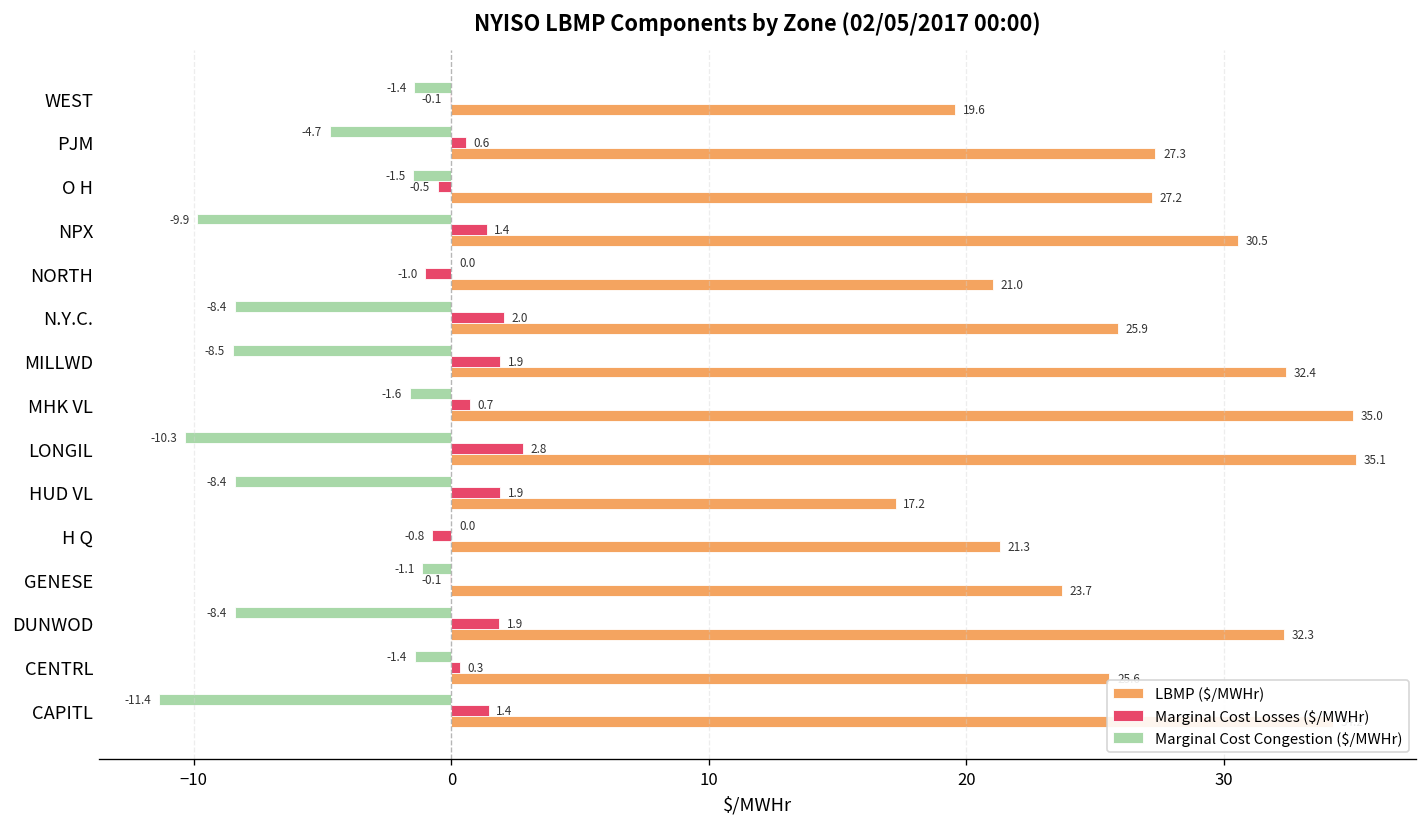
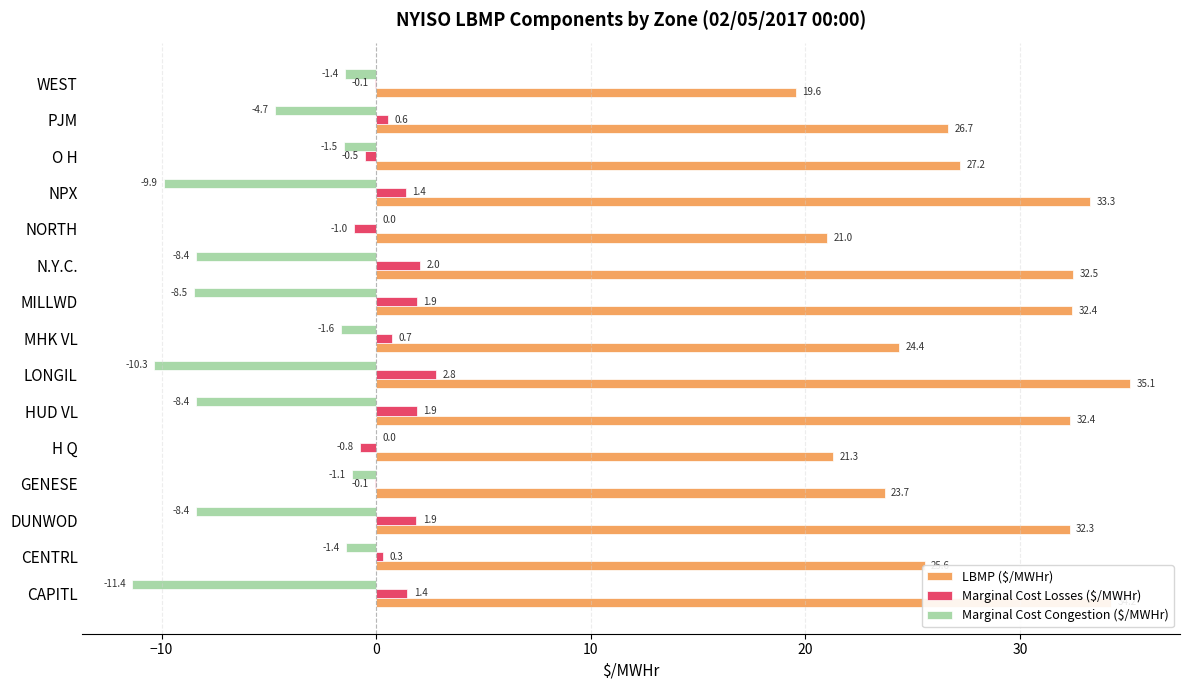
  {
    "LBMP ($/MWHr)": {
      "WEST": 19.6,
-     "PJM": 27.3,
+     "PJM": 26.7,
      "O H": 27.2,
-     "NPX": 30.5,
+     "NPX": 33.3,
      "NORTH": 21.0,
-     "N.Y.C.": 25.9,
+     "N.Y.C.": 32.5,
      "MILLWD": 32.4,
-     "MHK VL": 35.0,
+     "MHK VL": 24.4,
      "LONGIL": 35.1,
-     "HUD VL": 17.2,
+     "HUD VL": 32.4,
      "H Q": 21.3,
      "GENESE": 23.7,
      "DUNWOD": 32.3
    },
    "Marginal Cost Losses ($/MWHr)": {
      "WEST": -0.1,
      "PJM": 0.6,
      "O H": -0.5,
      "NPX": 1.4,
      "NORTH": -1.0,
      "N.Y.C.": 2.0,
      "MILLWD": 1.9,
      "MHK VL": 0.7,
      "LONGIL": 2.8,
      "HUD VL": 1.9,
      "H Q": -0.8,
      "GENESE": -0.1,
      "DUNWOD": 1.9,
      "CENTRL": 0.3,
      "CAPITL": 1.4
    },
    "Marginal Cost Congestion ($/MWHr)": {
      "WEST": -1.4,
      "PJM": -4.7,
      "O H": -1.5,
      "NPX": -9.9,
      "NORTH": 0.0,
      "N.Y.C.": -8.4,
      "MILLWD": -8.5,
      "MHK VL": -1.6,
      "LONGIL": -10.3,
      "HUD VL": -8.4,
      "H Q": 0.0,
      "GENESE": -1.1,
      "DUNWOD": -8.4,
      "CENTRL": -1.4,
      "CAPITL": -11.4
    }
  }
